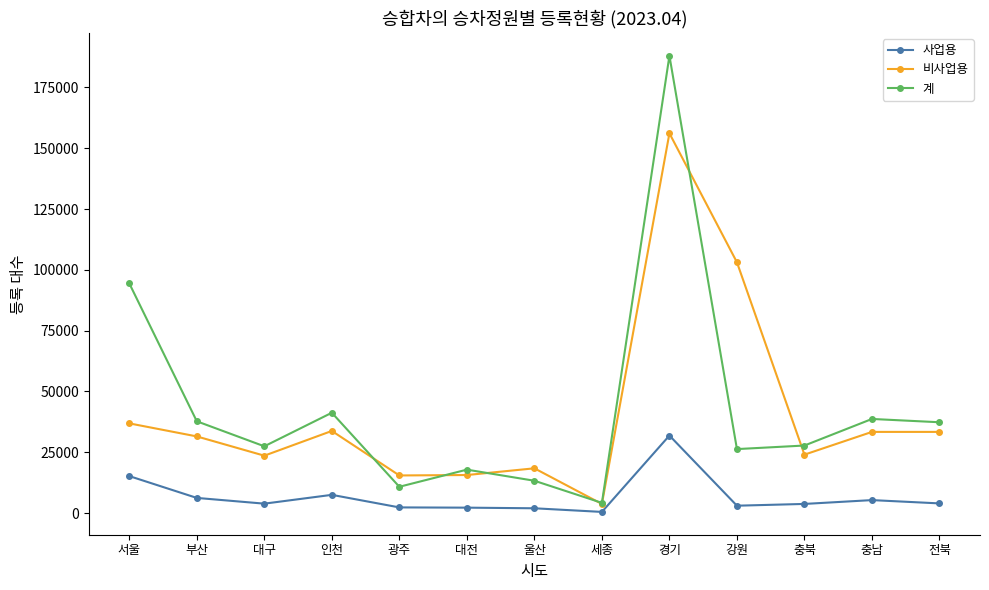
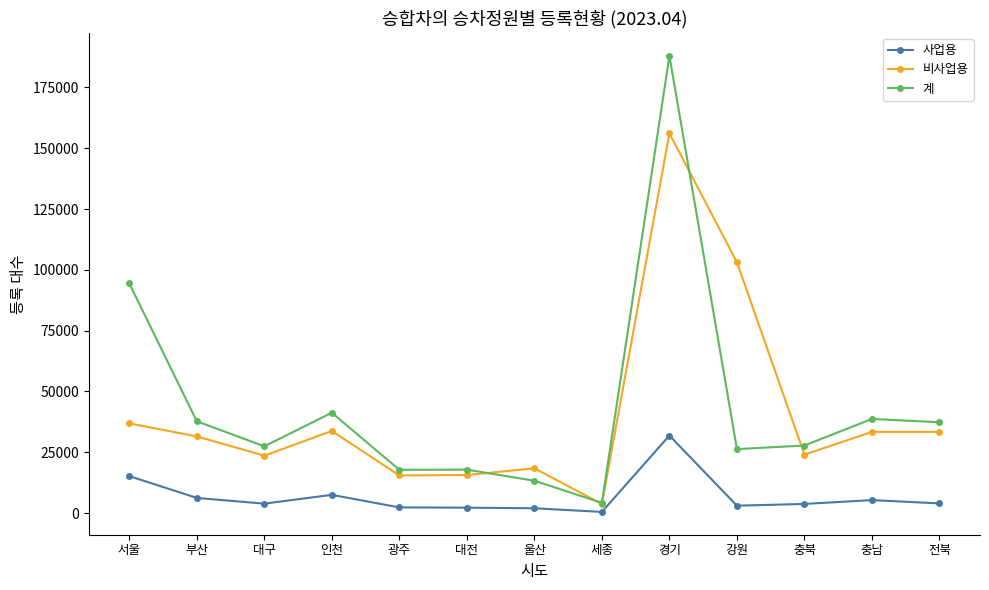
  {
    "사업용": {
      "서울": 15000,
      "부산": 6000,
      "대구": 4000,
      "인천": 7000,
      "광주": 2000,
      "대전": 2000,
      "울산": 2000,
      "세종": 0,
      "경기": 32000,
      "강원": 3000,
      "충북": 4000,
      "충남": 5000,
      "전북": 4000
    },
    "비사업용": {
      "서울": 37000,
      "부산": 32000,
      "대구": 24000,
      "인천": 34000,
      "광주": 15000,
      "대전": 16000,
      "울산": 18000,
      "경기": 156000,
      "강원": 103000,
      "충북": 24000,
      "충남": 33000,
      "전북": 33000
    },
    "계": {
      "서울": 94000,
      "부산": 38000,
      "대구": 27000,
      "인천": 41000,
-     "광주": 11000,
+     "광주": 18000,
      "대전": 18000,
      "울산": 13000,
      "경기": 188000,
      "강원": 26000,
      "충북": 28000,
      "충남": 39000,
      "전북": 37000
    }
  }
